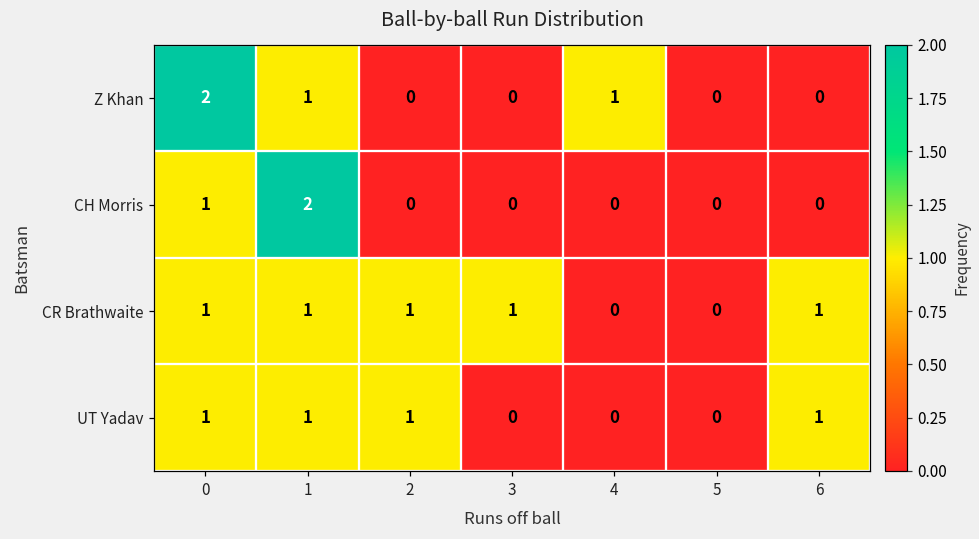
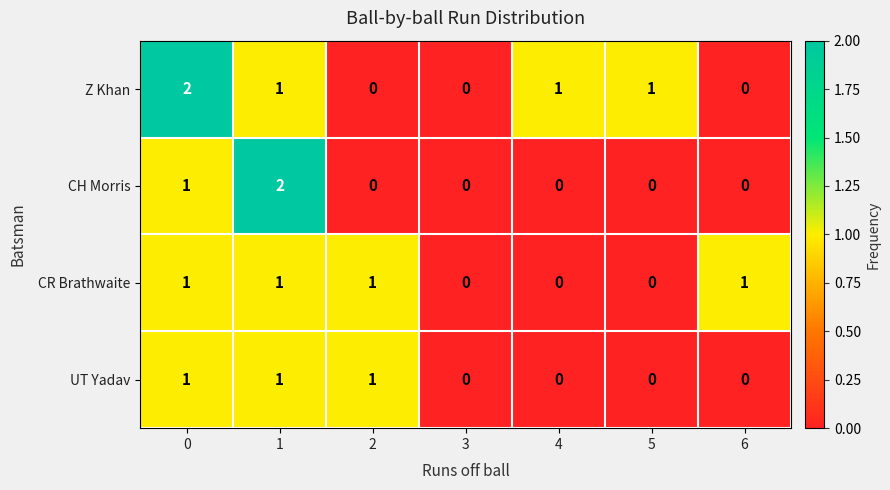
  {
    "Z Khan": {
      "0": 2,
      "1": 1,
      "2": 0,
      "3": 0,
      "4": 1,
-     "5": 0,
+     "5": 1,
      "6": 0
    },
    "CH Morris": {
      "0": 1,
      "1": 2,
      "2": 0,
      "3": 0,
      "4": 0,
      "5": 0,
      "6": 0
    },
    "CR Brathwaite": {
      "0": 1,
      "1": 1,
      "2": 1,
-     "3": 1,
+     "3": 0,
      "4": 0,
      "5": 0,
      "6": 1
    },
    "UT Yadav": {
      "0": 1,
      "1": 1,
      "2": 1,
      "3": 0,
      "4": 0,
      "5": 0,
-     "6": 1
+     "6": 0
    }
  }
